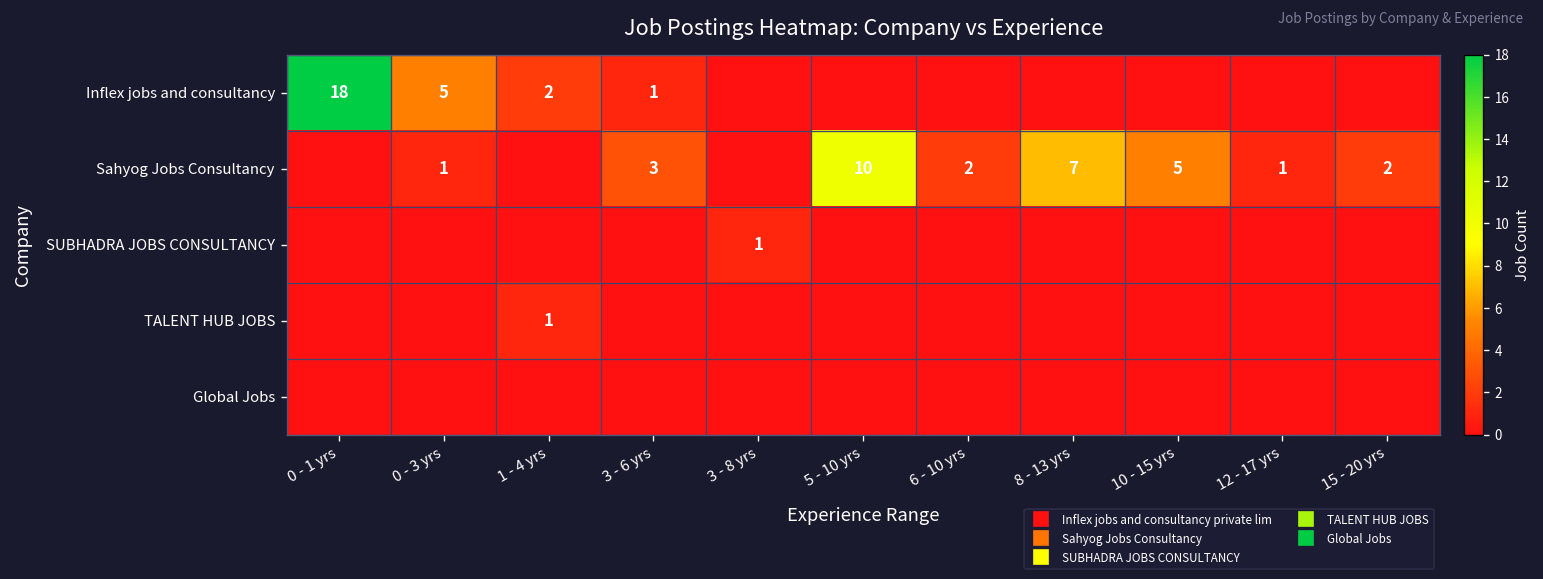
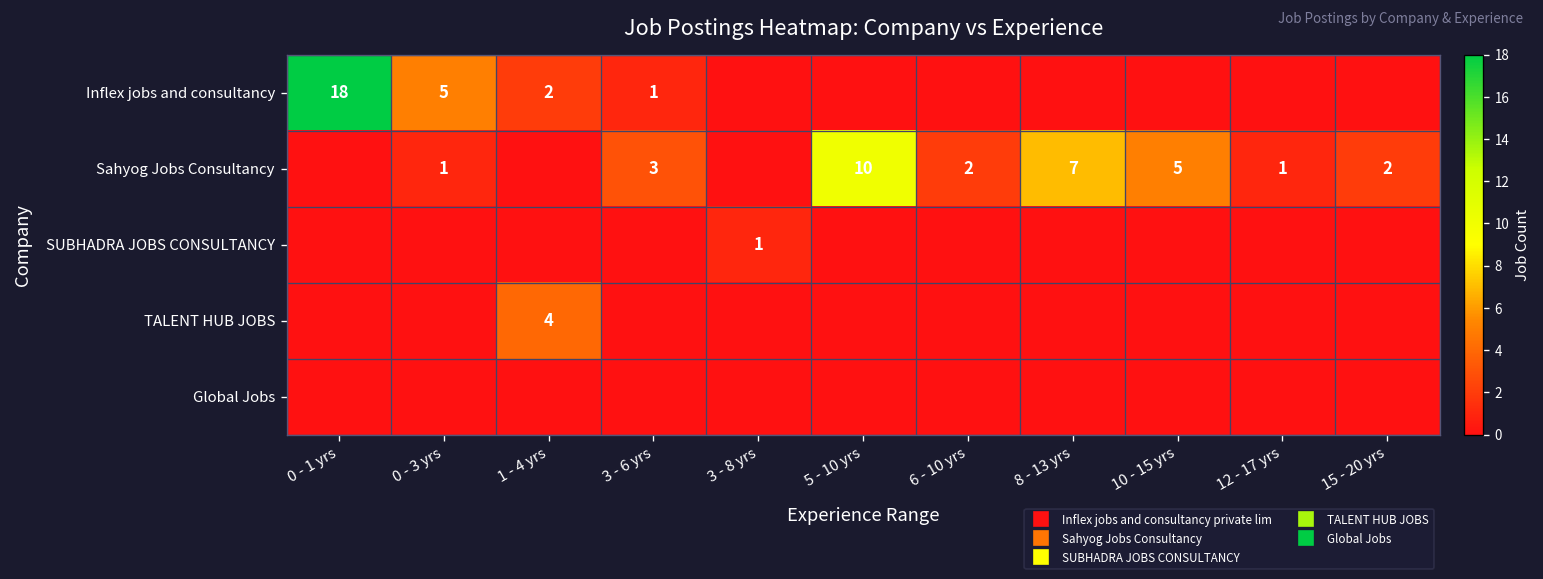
  {
    "Inflex jobs and consultancy": {
      "0 - 1 yrs": 18,
      "0 - 3 yrs": 5,
      "1 - 4 yrs": 2,
      "3 - 6 yrs": 1
    },
    "Sahyog Jobs Consultancy": {
      "0 - 3 yrs": 1,
      "3 - 6 yrs": 3,
      "5 - 10 yrs": 10,
      "6 - 10 yrs": 2,
      "8 - 13 yrs": 7,
      "10 - 15 yrs": 5,
      "12 - 17 yrs": 1,
      "15 - 20 yrs": 2
    },
    "SUBHADRA JOBS CONSULTANCY": {
      "3 - 8 yrs": 1
    },
    "TALENT HUB JOBS": {
-     "1 - 4 yrs": 1
+     "1 - 4 yrs": 4
    }
  }
